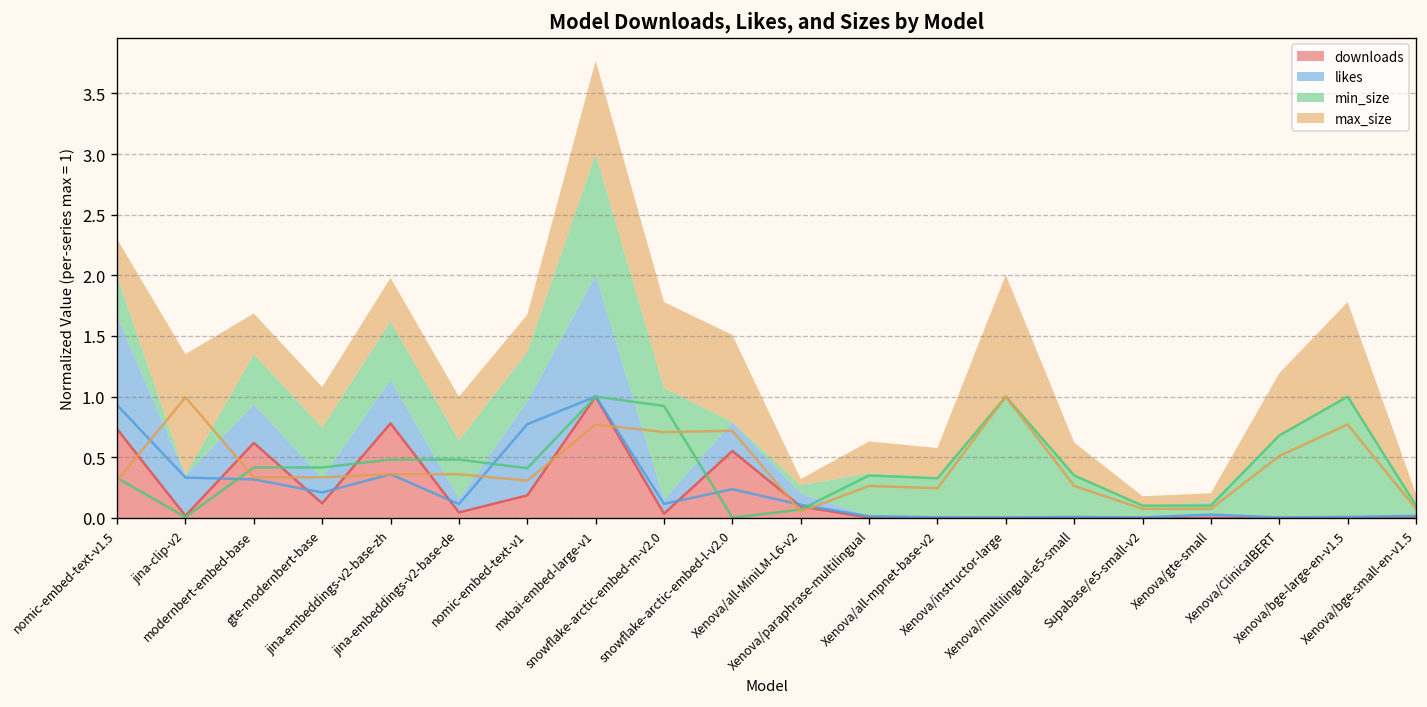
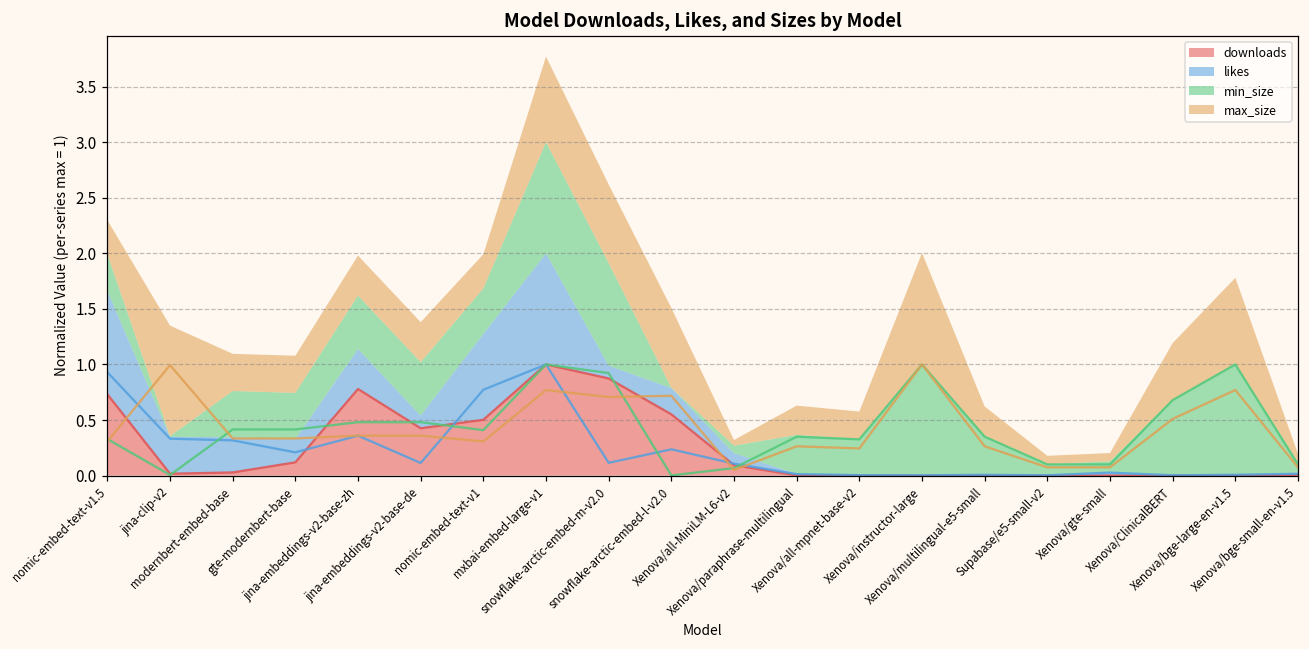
  {
    "downloads": {
      "nomic-embed-text-v1.5": 0.73,
-     "modernbert-embed-base": 0.62,
+     "modernbert-embed-base": 0.03,
      "gte-modernbert-base": 0.12,
      "jina-embeddings-v2-base-zh": 0.78,
-     "jina-embeddings-v2-base-de": 0.04,
-     "nomic-embed-text-v1": 0.19,
-     "snowflake-arctic-embed-m-v2.0": 0.03,
+     "jina-embeddings-v2-base-de": 0.43,
+     "nomic-embed-text-v1": 0.50,
+     "snowflake-arctic-embed-m-v2.0": 0.87,
      "snowflake-arctic-embed-l-v2.0": 0.55,
      "Xenova/gte-small": 0.00
    }
  }
